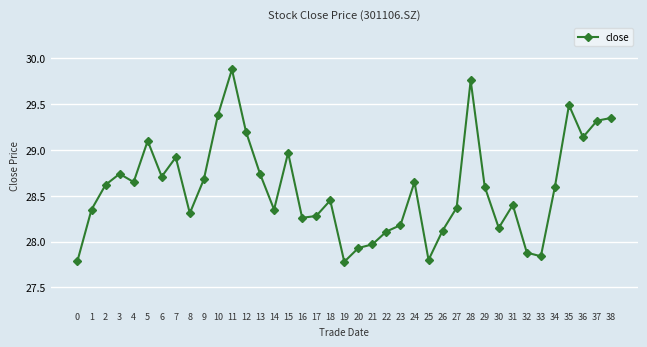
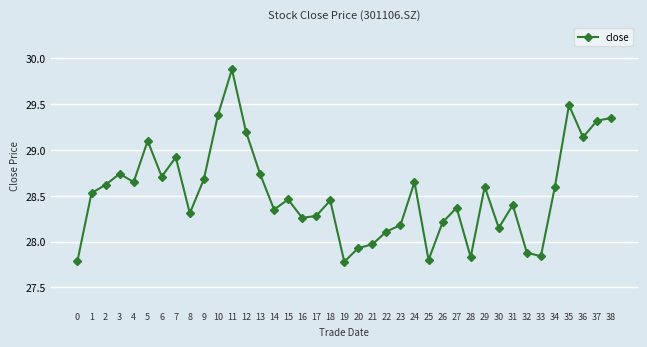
  {
    "0": 27.8,
-   "1": 28.4,
+   "1": 28.5,
    "2": 28.6,
    "3": 28.7,
    "4": 28.7,
    "5": 29.1,
    "6": 28.7,
    "7": 28.9,
    "8": 28.3,
    "9": 28.7,
    "10": 29.4,
    "11": 29.9,
    "12": 29.2,
    "13": 28.7,
    "14": 28.4,
-   "15": 29.0,
+   "15": 28.5,
    "16": 28.3,
    "17": 28.3,
    "18": 28.5,
    "19": 27.8,
    "20": 27.9,
    "21": 28.0,
    "22": 28.1,
    "23": 28.2,
    "24": 28.7,
    "25": 27.8,
-   "26": 28.1,
+   "26": 28.2,
    "27": 28.4,
-   "28": 29.8,
+   "28": 27.8,
    "29": 28.6,
    "30": 28.2,
    "31": 28.4,
    "32": 27.9,
    "33": 27.8,
    "34": 28.6,
    "35": 29.5,
    "36": 29.1,
    "37": 29.3,
    "38": 29.4
  }
